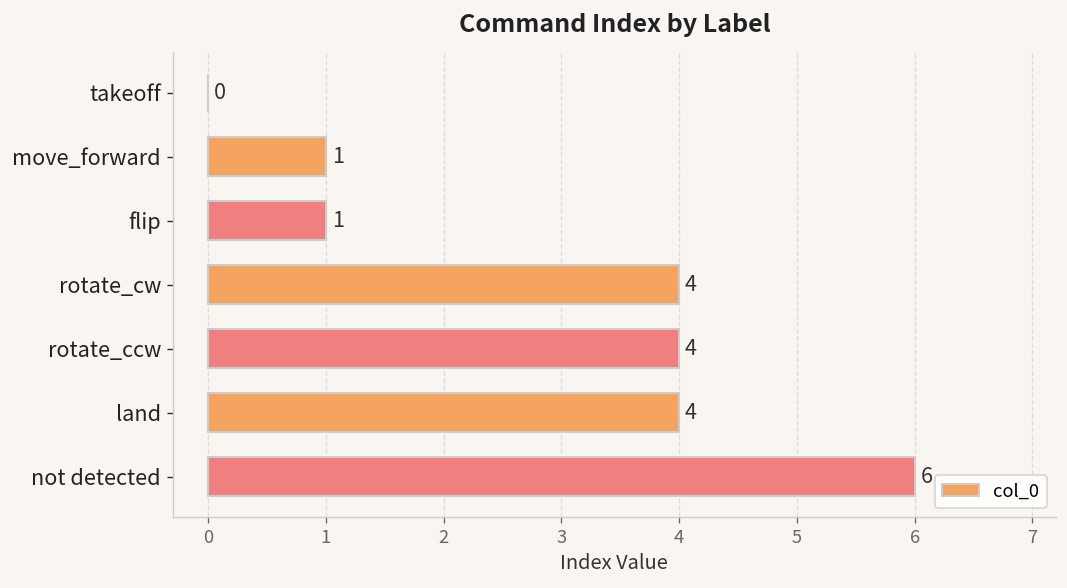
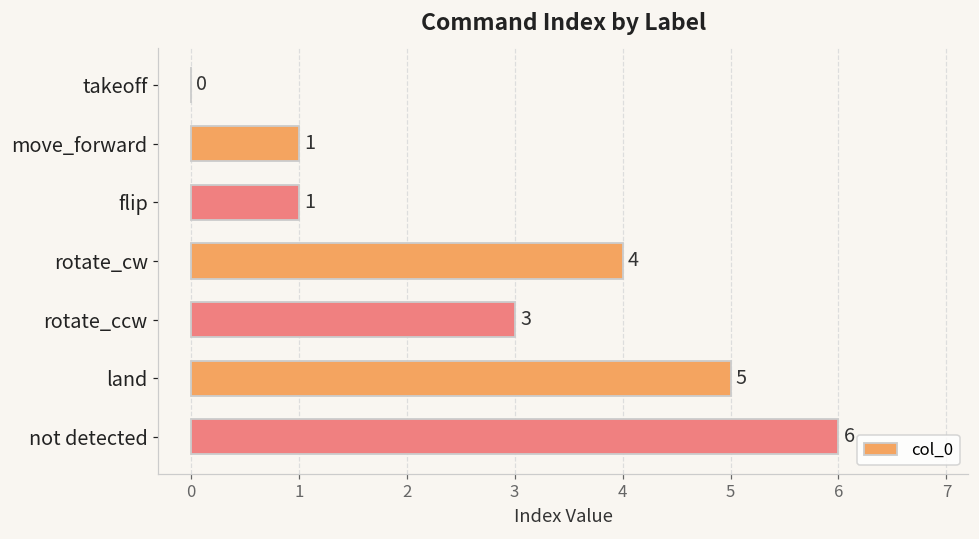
  {
    "takeoff": 0,
    "move_forward": 1,
    "flip": 1,
    "rotate_cw": 4,
-   "rotate_ccw": 4,
-   "land": 4,
+   "rotate_ccw": 3,
+   "land": 5,
    "not detected": 6
  }
